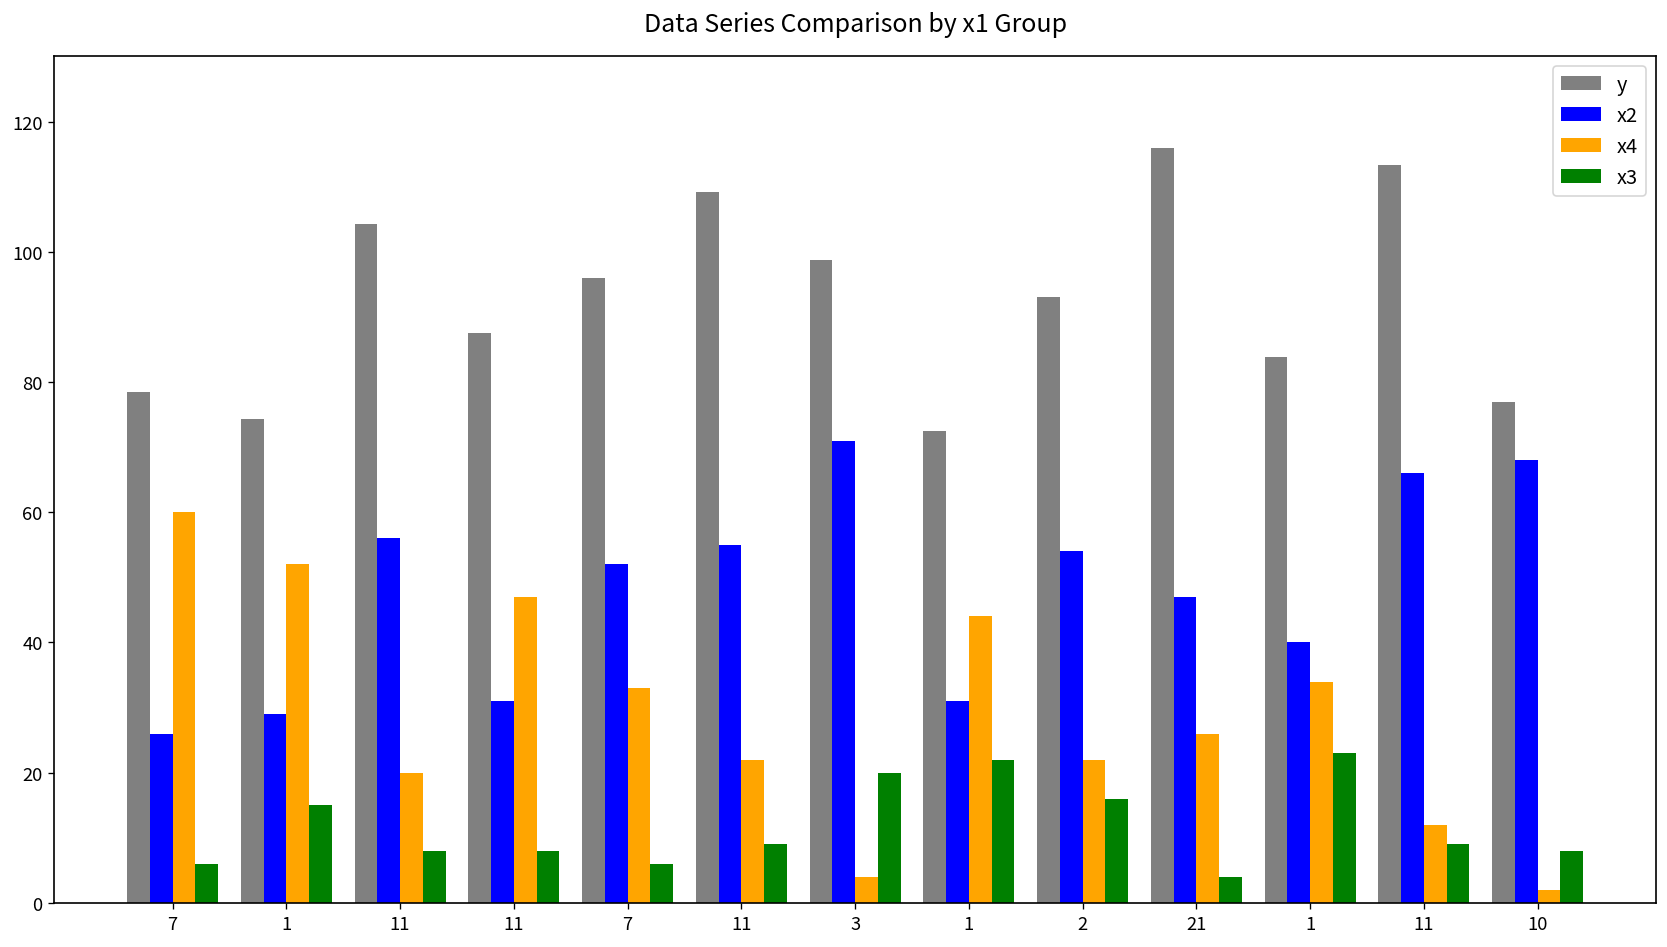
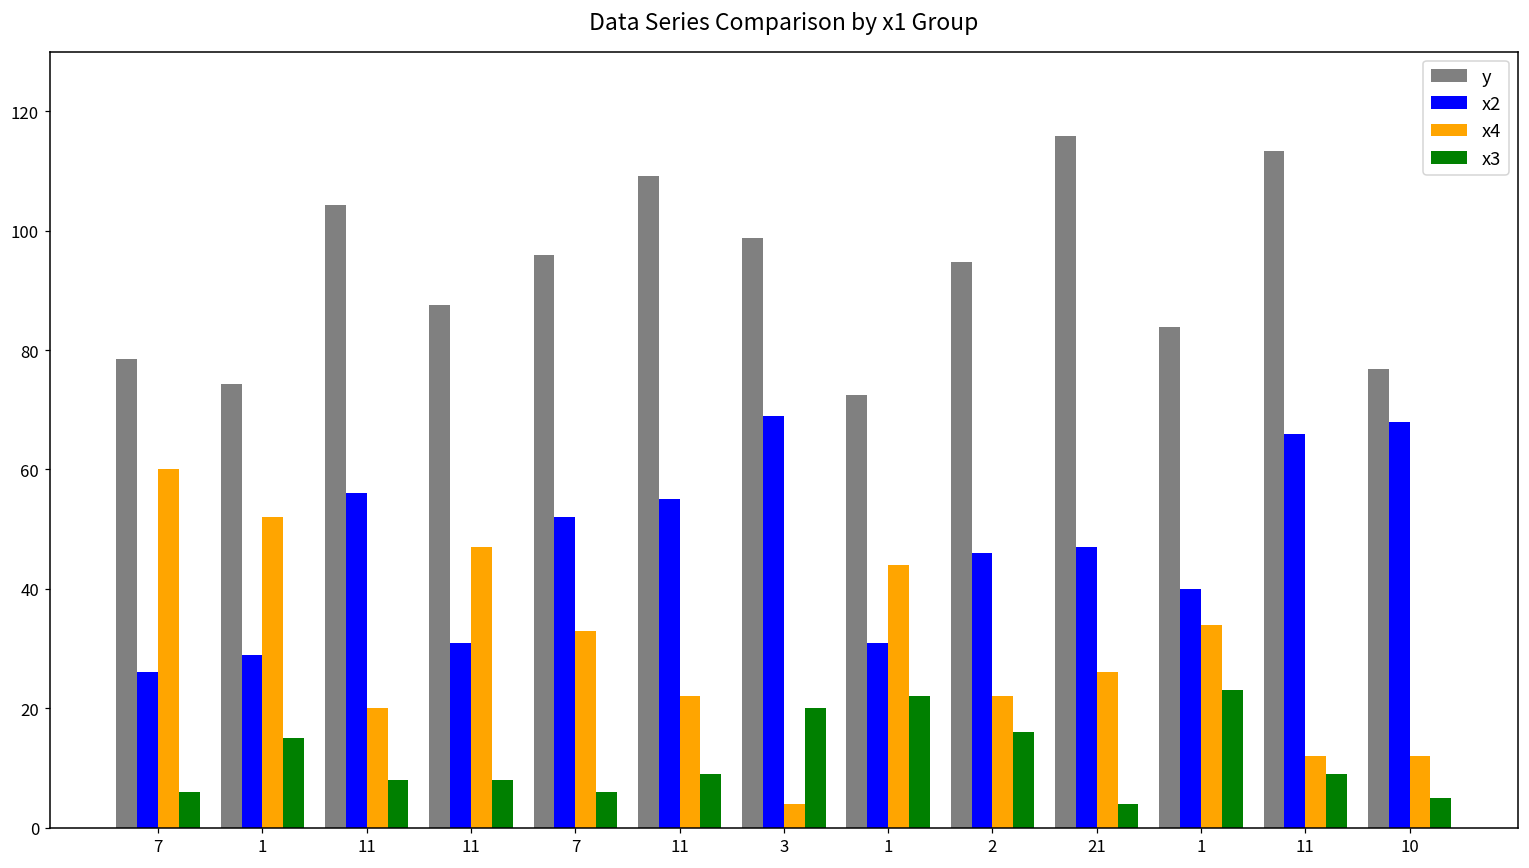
  {
    "y": {
      "3": 99,
-     "2": 93,
+     "2": 95,
      "21": 116,
      "10": 77
    },
    "x2": {
-     "3": 71,
-     "2": 54,
+     "3": 69,
+     "2": 46,
      "21": 47,
      "10": 68
    },
    "x4": {
      "3": 4,
      "2": 22,
      "21": 26,
-     "10": 2
+     "10": 12
    },
    "x3": {
      "3": 20,
      "2": 16,
      "21": 4,
-     "10": 8
+     "10": 5
    }
  }
